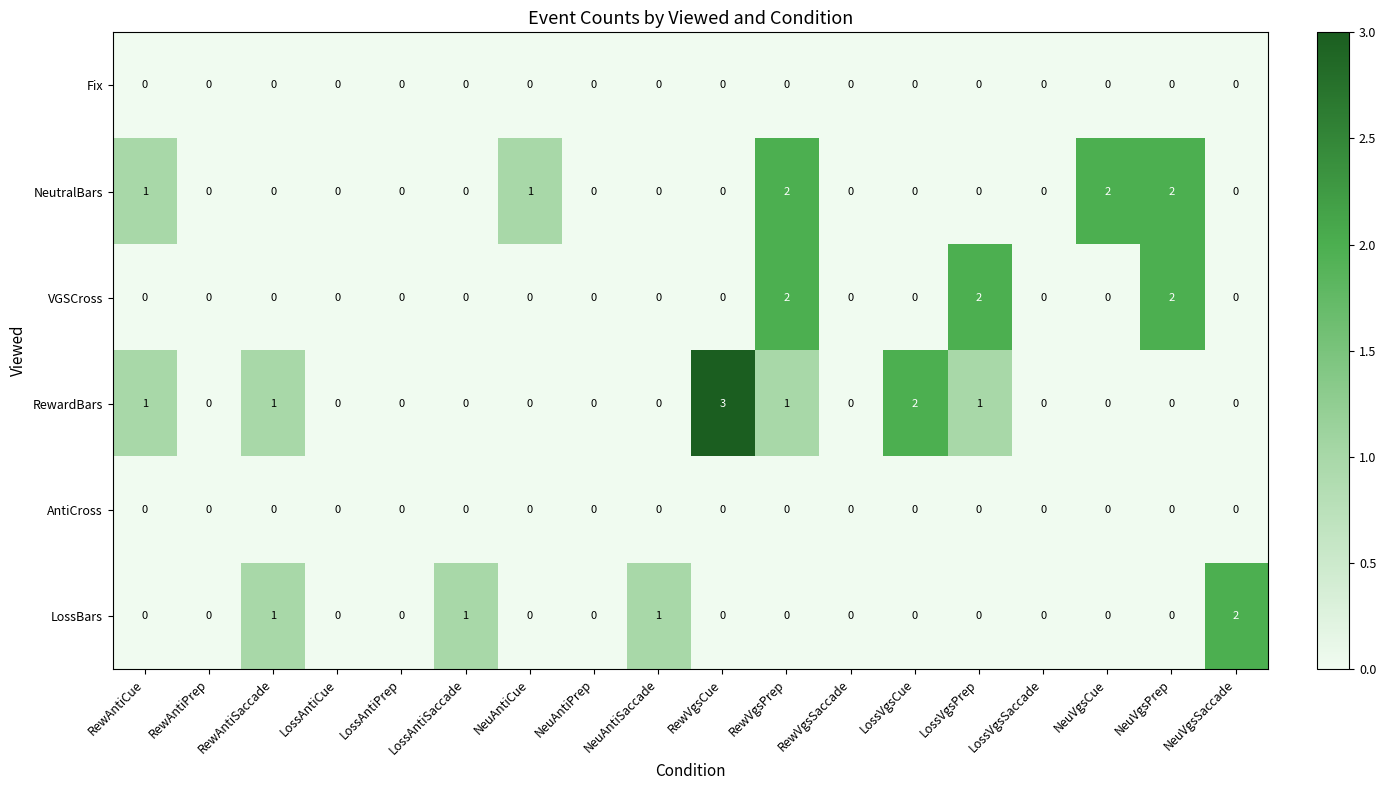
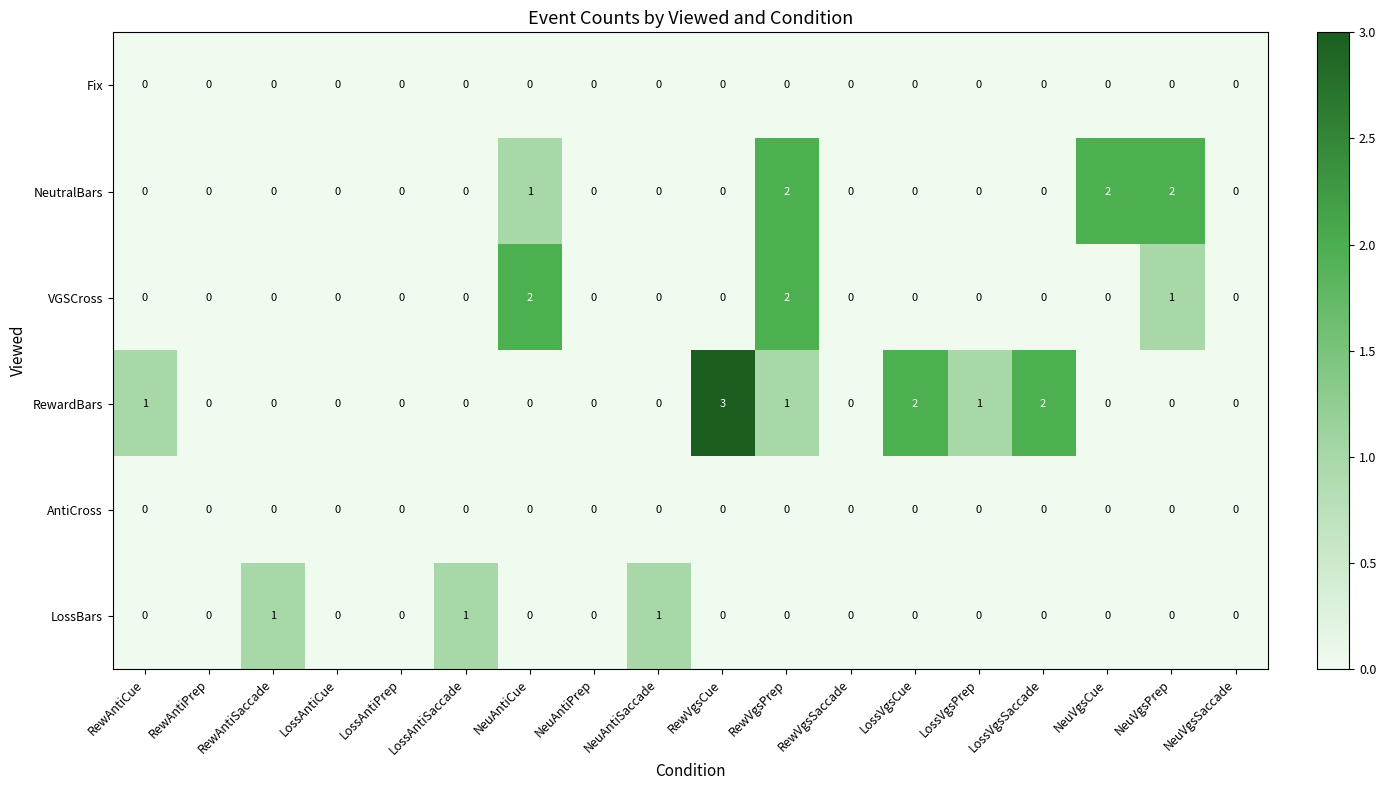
  {
    "Fix": {
      "RewAntiCue": 0,
      "RewAntiPrep": 0,
      "RewAntiSaccade": 0,
      "LossAntiCue": 0,
      "LossAntiPrep": 0,
      "LossAntiSaccade": 0,
      "NeuAntiCue": 0,
      "NeuAntiPrep": 0,
      "NeuAntiSaccade": 0,
      "RewVgsCue": 0,
      "RewVgsPrep": 0,
      "RewVgsSaccade": 0,
      "LossVgsCue": 0,
      "LossVgsPrep": 0,
      "LossVgsSaccade": 0,
      "NeuVgsCue": 0,
      "NeuVgsPrep": 0,
      "NeuVgsSaccade": 0
    },
    "NeutralBars": {
-     "RewAntiCue": 1,
+     "RewAntiCue": 0,
      "RewAntiPrep": 0,
      "RewAntiSaccade": 0,
      "LossAntiCue": 0,
      "LossAntiPrep": 0,
      "LossAntiSaccade": 0,
      "NeuAntiCue": 1,
      "NeuAntiPrep": 0,
      "NeuAntiSaccade": 0,
      "RewVgsCue": 0,
      "RewVgsPrep": 2,
      "RewVgsSaccade": 0,
      "LossVgsCue": 0,
      "LossVgsPrep": 0,
      "LossVgsSaccade": 0,
      "NeuVgsCue": 2,
      "NeuVgsPrep": 2,
      "NeuVgsSaccade": 0
    },
    "VGSCross": {
      "RewAntiCue": 0,
      "RewAntiPrep": 0,
      "RewAntiSaccade": 0,
      "LossAntiCue": 0,
      "LossAntiPrep": 0,
      "LossAntiSaccade": 0,
-     "NeuAntiCue": 0,
+     "NeuAntiCue": 2,
      "NeuAntiPrep": 0,
      "NeuAntiSaccade": 0,
      "RewVgsCue": 0,
      "RewVgsPrep": 2,
      "RewVgsSaccade": 0,
      "LossVgsCue": 0,
-     "LossVgsPrep": 2,
+     "LossVgsPrep": 0,
      "LossVgsSaccade": 0,
      "NeuVgsCue": 0,
-     "NeuVgsPrep": 2,
+     "NeuVgsPrep": 1,
      "NeuVgsSaccade": 0
    },
    "RewardBars": {
      "RewAntiCue": 1,
      "RewAntiPrep": 0,
-     "RewAntiSaccade": 1,
+     "RewAntiSaccade": 0,
      "LossAntiCue": 0,
      "LossAntiPrep": 0,
      "LossAntiSaccade": 0,
      "NeuAntiCue": 0,
      "NeuAntiPrep": 0,
      "NeuAntiSaccade": 0,
      "RewVgsCue": 3,
      "RewVgsPrep": 1,
      "RewVgsSaccade": 0,
      "LossVgsCue": 2,
      "LossVgsPrep": 1,
-     "LossVgsSaccade": 0,
+     "LossVgsSaccade": 2,
      "NeuVgsCue": 0,
      "NeuVgsPrep": 0,
      "NeuVgsSaccade": 0
    },
    "AntiCross": {
      "RewAntiCue": 0,
      "RewAntiPrep": 0,
      "RewAntiSaccade": 0,
      "LossAntiCue": 0,
      "LossAntiPrep": 0,
      "LossAntiSaccade": 0,
      "NeuAntiCue": 0,
      "NeuAntiPrep": 0,
      "NeuAntiSaccade": 0,
      "RewVgsCue": 0,
      "RewVgsPrep": 0,
      "RewVgsSaccade": 0,
      "LossVgsCue": 0,
      "LossVgsPrep": 0,
      "LossVgsSaccade": 0,
      "NeuVgsCue": 0,
      "NeuVgsPrep": 0,
      "NeuVgsSaccade": 0
    },
    "LossBars": {
      "RewAntiCue": 0,
      "RewAntiPrep": 0,
      "RewAntiSaccade": 1,
      "LossAntiCue": 0,
      "LossAntiPrep": 0,
      "LossAntiSaccade": 1,
      "NeuAntiCue": 0,
      "NeuAntiPrep": 0,
      "NeuAntiSaccade": 1,
      "RewVgsCue": 0,
      "RewVgsPrep": 0,
      "RewVgsSaccade": 0,
      "LossVgsCue": 0,
      "LossVgsPrep": 0,
      "LossVgsSaccade": 0,
      "NeuVgsCue": 0,
      "NeuVgsPrep": 0,
-     "NeuVgsSaccade": 2
+     "NeuVgsSaccade": 0
    }
  }
